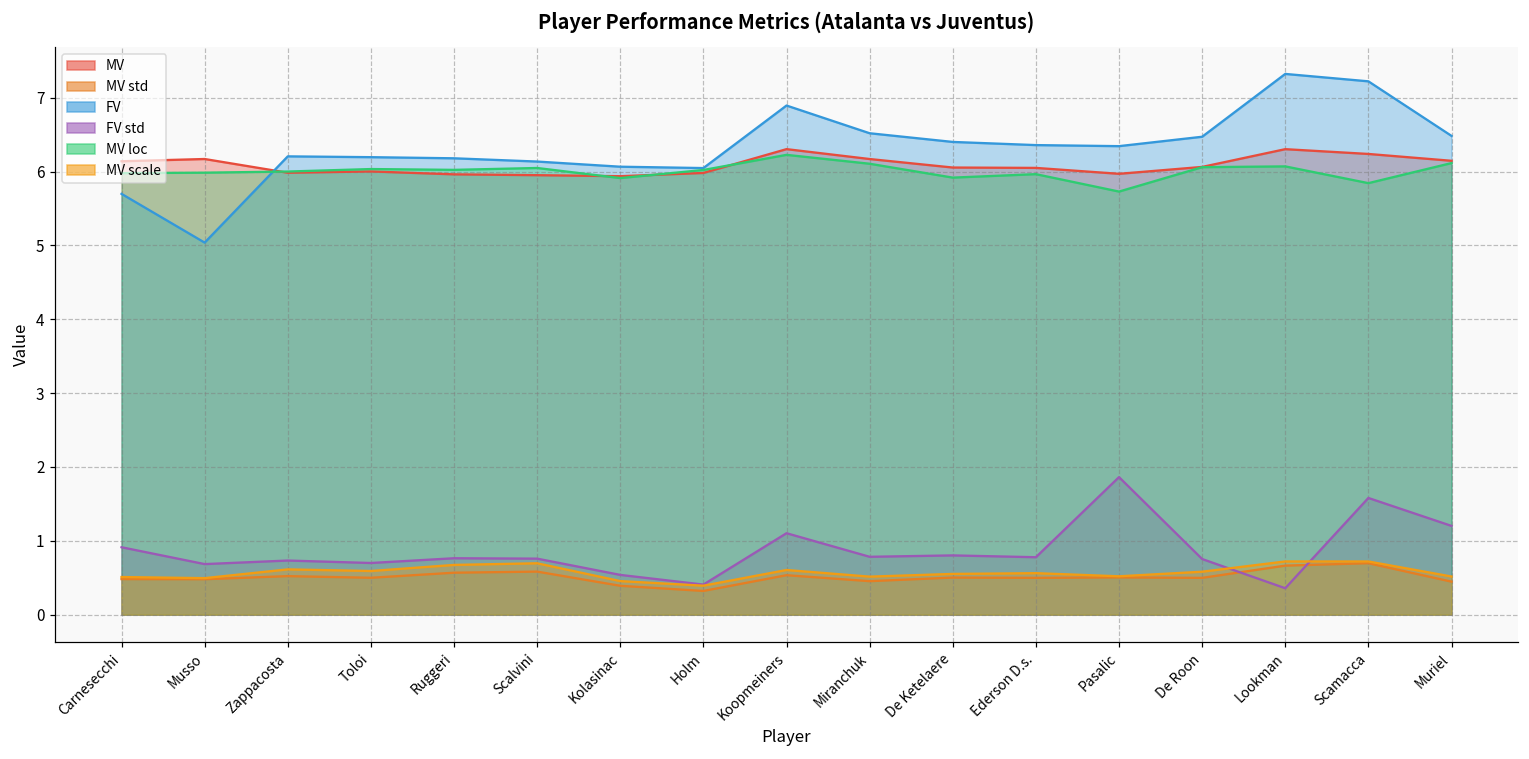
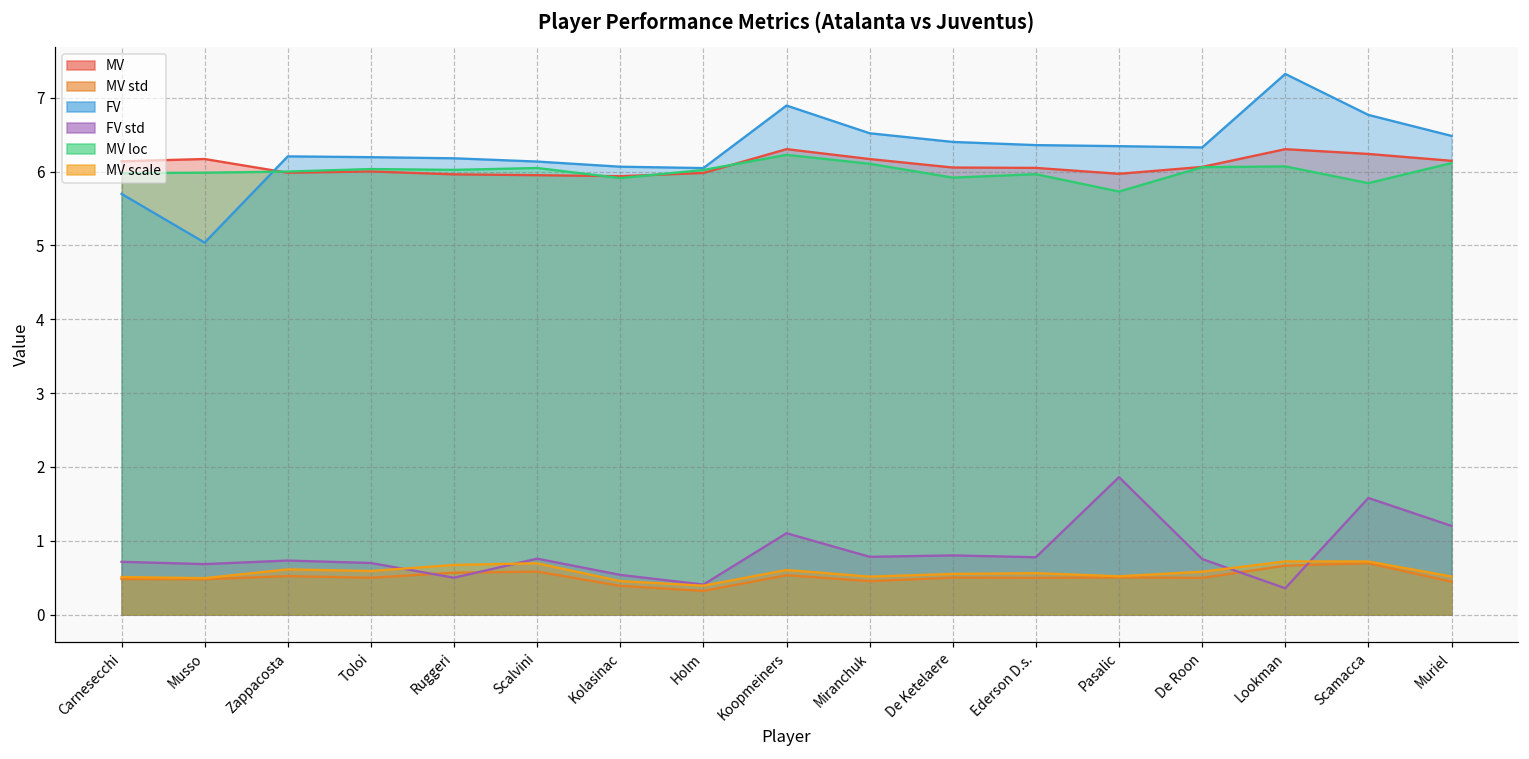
  {
    "FV": {
      "Carnesecchi": 5.7,
      "Musso": 5.0,
      "Zappacosta": 6.2,
      "Toloi": 6.2,
      "Ruggeri": 6.2,
      "Scalvini": 6.1,
      "Kolasinac": 6.1,
      "Koopmeiners": 6.9,
      "Miranchuk": 6.5,
      "De Ketelaere": 6.4,
      "Ederson D.s.": 6.4,
      "Pasalic": 6.3,
-     "De Roon": 6.5,
+     "De Roon": 6.3,
      "Lookman": 7.3,
-     "Scamacca": 7.2,
+     "Scamacca": 6.8,
      "Muriel": 6.5
    },
    "FV std": {
-     "Carnesecchi": 0.9,
+     "Carnesecchi": 0.7,
      "Musso": 0.7,
      "Zappacosta": 0.7,
      "Toloi": 0.7,
-     "Ruggeri": 0.8,
+     "Ruggeri": 0.5,
      "Scalvini": 0.8,
      "Kolasinac": 0.5,
      "Koopmeiners": 1.1,
      "Miranchuk": 0.8,
      "De Ketelaere": 0.8,
      "Ederson D.s.": 0.8,
      "Pasalic": 1.9,
      "De Roon": 0.8,
      "Lookman": 0.4,
      "Scamacca": 1.6,
      "Muriel": 1.2
    },
    "MV loc": {
      "Musso": 6.0,
      "Ruggeri": 6.0,
      "Scalvini": 6.0,
      "Koopmeiners": 6.2,
      "Miranchuk": 6.1,
      "De Ketelaere": 5.9,
      "Ederson D.s.": 6.0,
      "Pasalic": 5.7,
      "Lookman": 6.1,
      "Scamacca": 5.8
    }
  }
